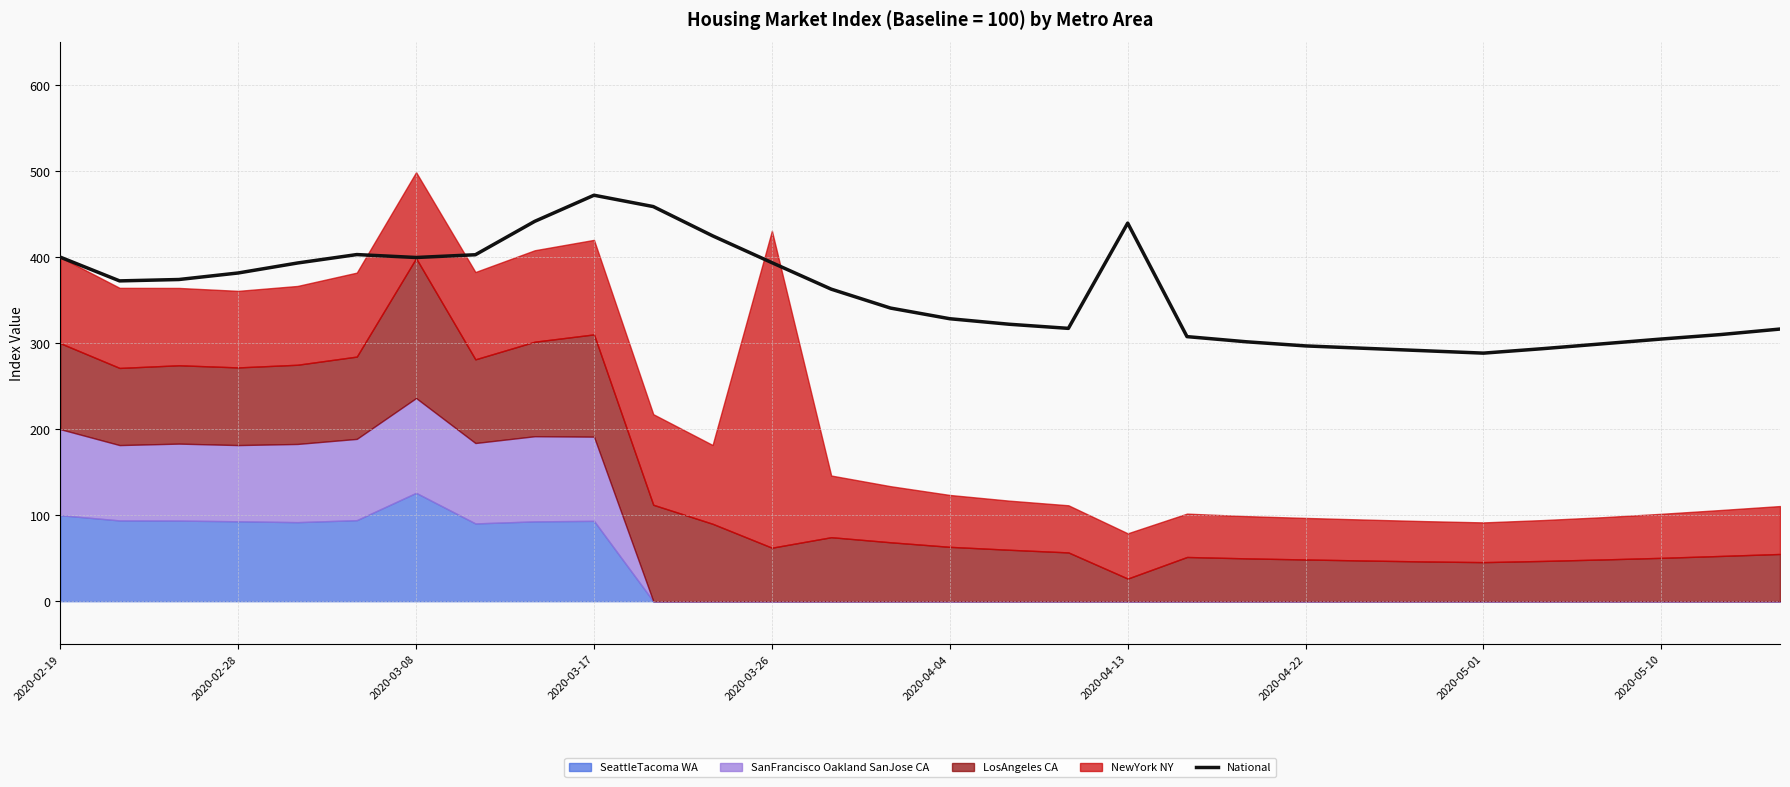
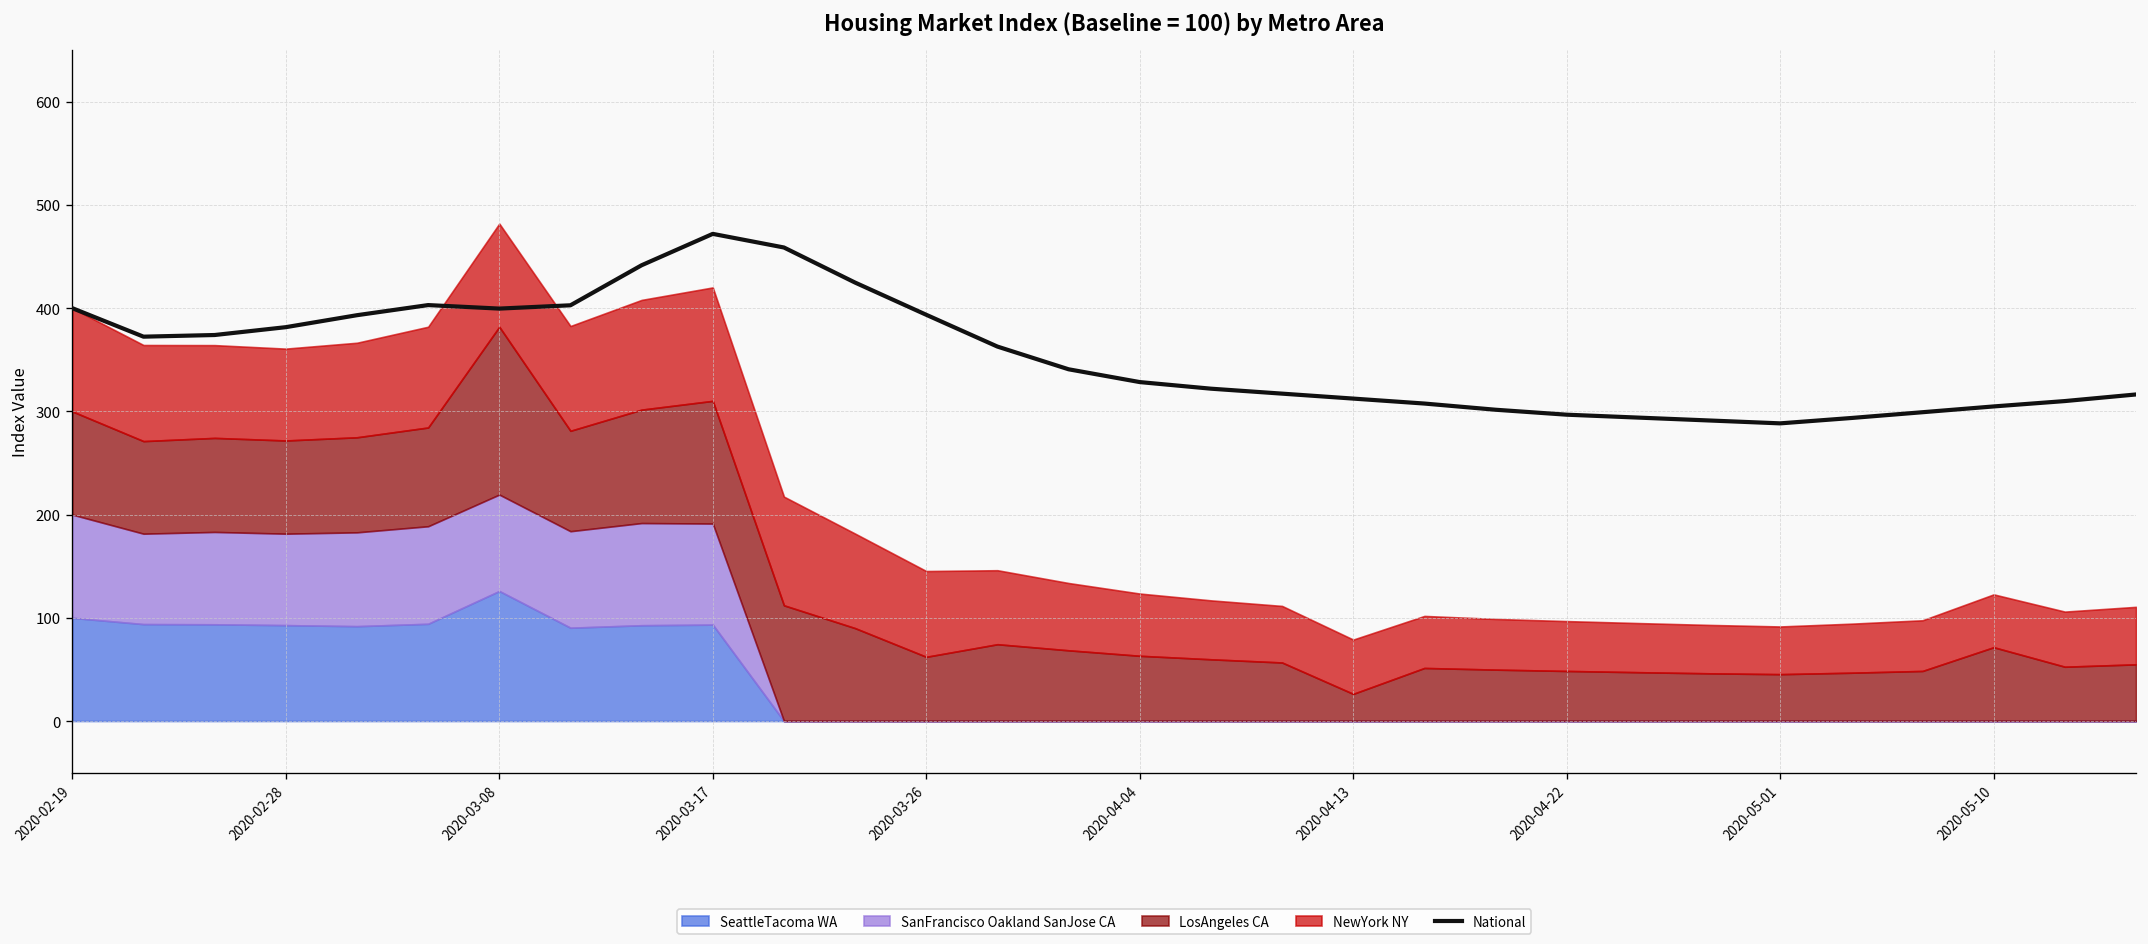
  {
    "SeattleTacoma WA": {
      "2020-02-19": 100,
      "2020-02-28": 90,
      "2020-03-08": 130,
      "2020-03-17": 90
    },
    "National": {
      "2020-02-28": 380,
      "2020-03-17": 470,
      "2020-03-26": 390,
      "2020-04-04": 330,
-     "2020-04-13": 440,
+     "2020-04-13": 310,
      "2020-04-22": 300,
      "2020-05-01": 290,
      "2020-05-10": 300
    },
    "SanFrancisco Oakland SanJose CA": {
      "2020-02-19": 100,
      "2020-02-28": 90,
-     "2020-03-08": 110,
+     "2020-03-08": 90,
      "2020-03-17": 100
    },
    "LosAngeles CA": {
      "2020-02-19": 100,
      "2020-02-28": 90,
      "2020-03-17": 120,
      "2020-03-26": 60,
      "2020-04-04": 60,
      "2020-04-13": 30,
      "2020-04-22": 50,
      "2020-05-01": 50,
-     "2020-05-10": 50
+     "2020-05-10": 70
    },
    "NewYork NY": {
      "2020-02-28": 90,
      "2020-03-08": 100,
      "2020-03-17": 110,
-     "2020-03-26": 370,
+     "2020-03-26": 80,
      "2020-04-04": 60,
      "2020-04-13": 50,
      "2020-04-22": 50,
      "2020-05-01": 50,
      "2020-05-10": 50
    }
  }
